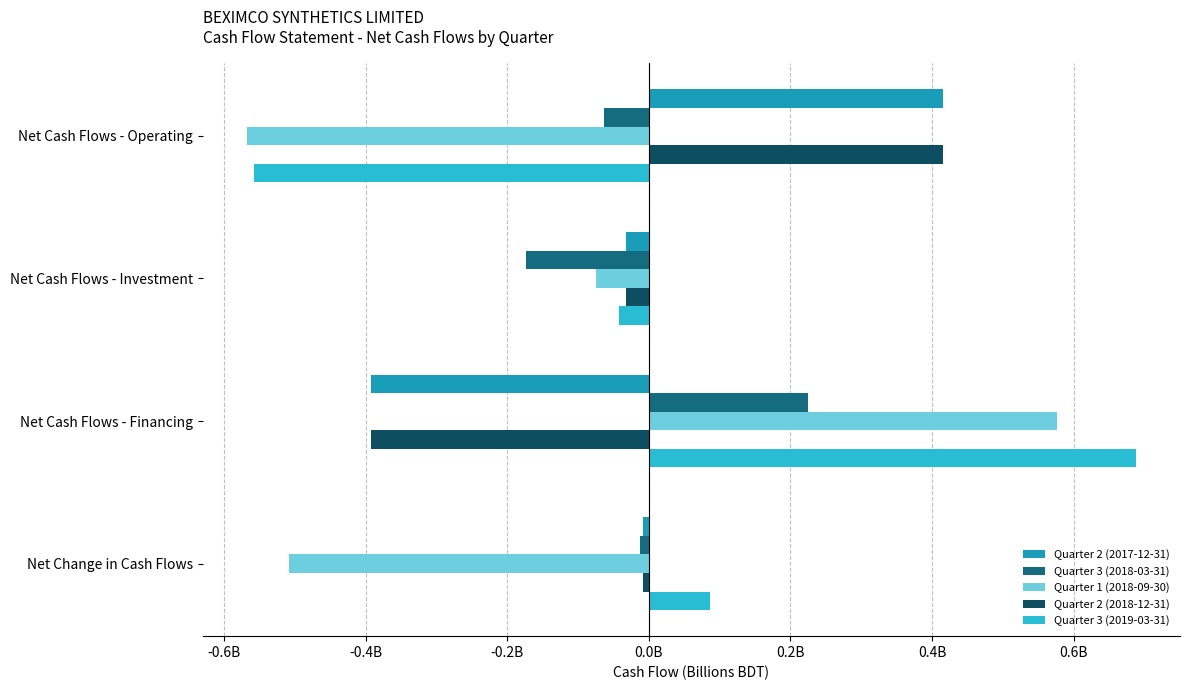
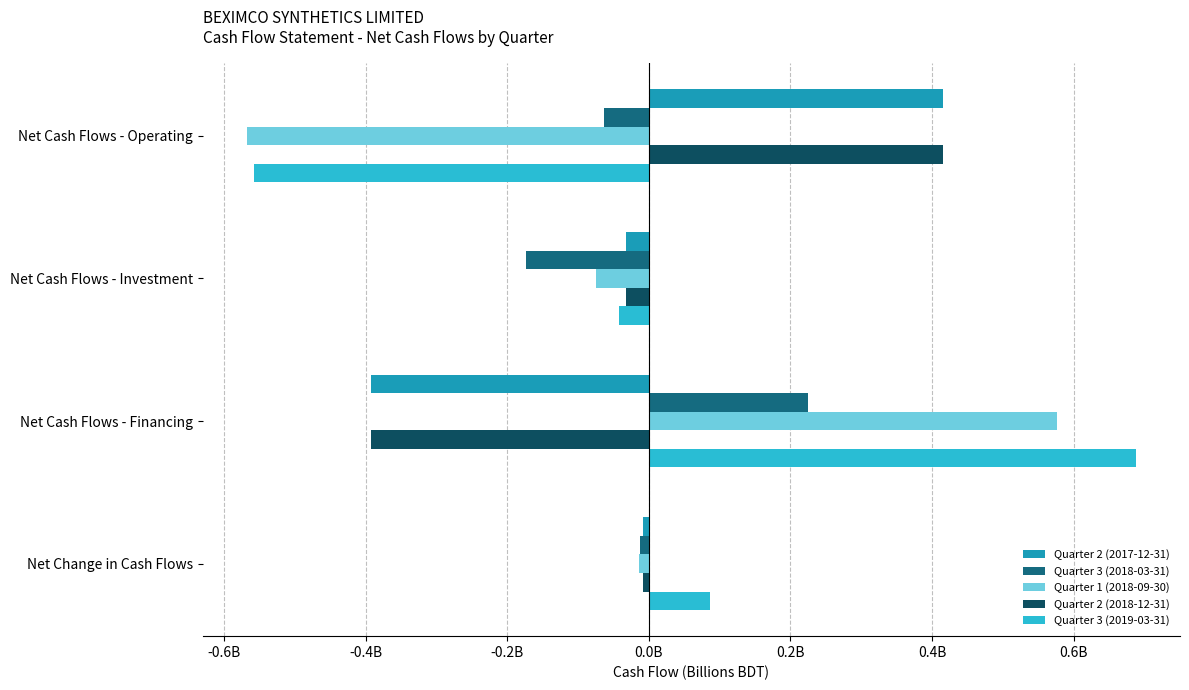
  {
    "Quarter 1 (2018-09-30)": {
      "Net Cash Flows - Operating": -570000000,
      "Net Cash Flows - Investment": -70000000,
      "Net Cash Flows - Financing": 580000000,
-     "Net Change in Cash Flows": -510000000
+     "Net Change in Cash Flows": -10000000
    }
  }
